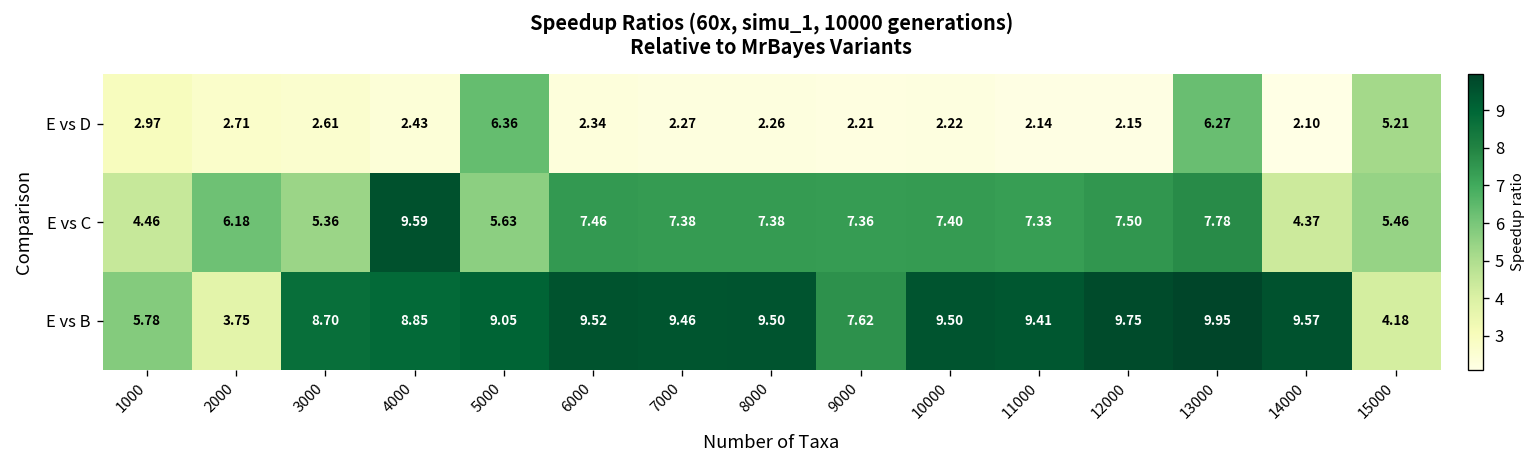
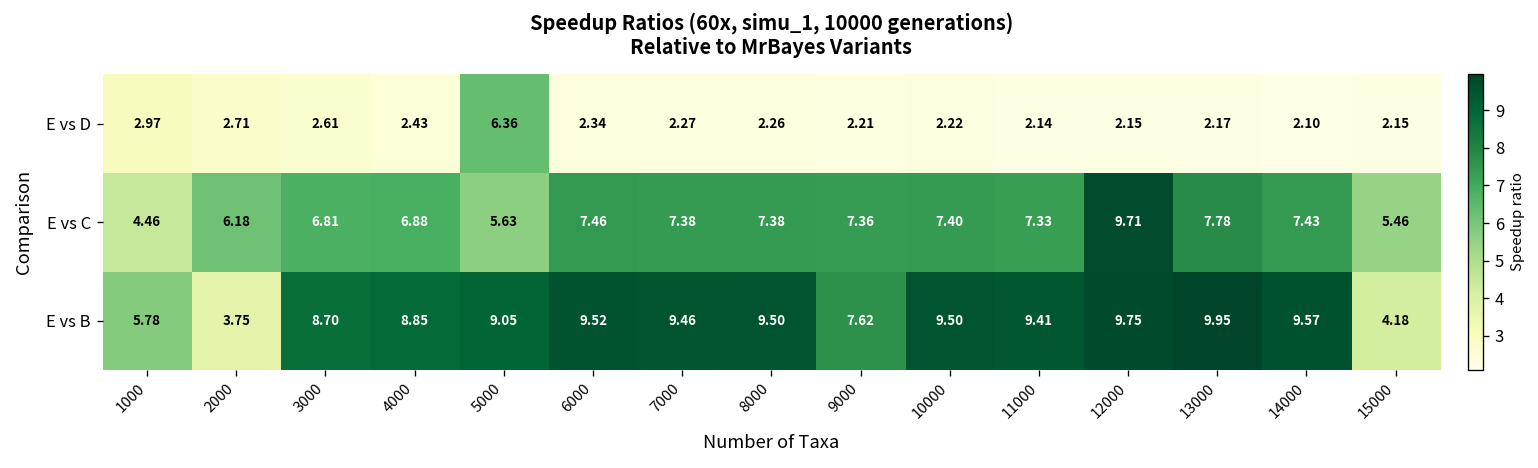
  {
    "E vs D": {
      "1000": 2.97,
      "2000": 2.71,
      "3000": 2.61,
      "4000": 2.43,
      "5000": 6.36,
      "6000": 2.34,
      "7000": 2.27,
      "8000": 2.26,
      "9000": 2.21,
      "10000": 2.22,
      "11000": 2.14,
      "12000": 2.15,
-     "13000": 6.27,
+     "13000": 2.17,
      "14000": 2.10,
-     "15000": 5.21
+     "15000": 2.15
    },
    "E vs C": {
      "1000": 4.46,
      "2000": 6.18,
-     "3000": 5.36,
-     "4000": 9.59,
+     "3000": 6.81,
+     "4000": 6.88,
      "5000": 5.63,
      "6000": 7.46,
      "7000": 7.38,
      "8000": 7.38,
      "9000": 7.36,
      "10000": 7.40,
      "11000": 7.33,
-     "12000": 7.50,
+     "12000": 9.71,
      "13000": 7.78,
-     "14000": 4.37,
+     "14000": 7.43,
      "15000": 5.46
    },
    "E vs B": {
      "1000": 5.78,
      "2000": 3.75,
      "3000": 8.70,
      "4000": 8.85,
      "5000": 9.05,
      "6000": 9.52,
      "7000": 9.46,
      "8000": 9.50,
      "9000": 7.62,
      "10000": 9.50,
      "11000": 9.41,
      "12000": 9.75,
      "13000": 9.95,
      "14000": 9.57,
      "15000": 4.18
    }
  }
